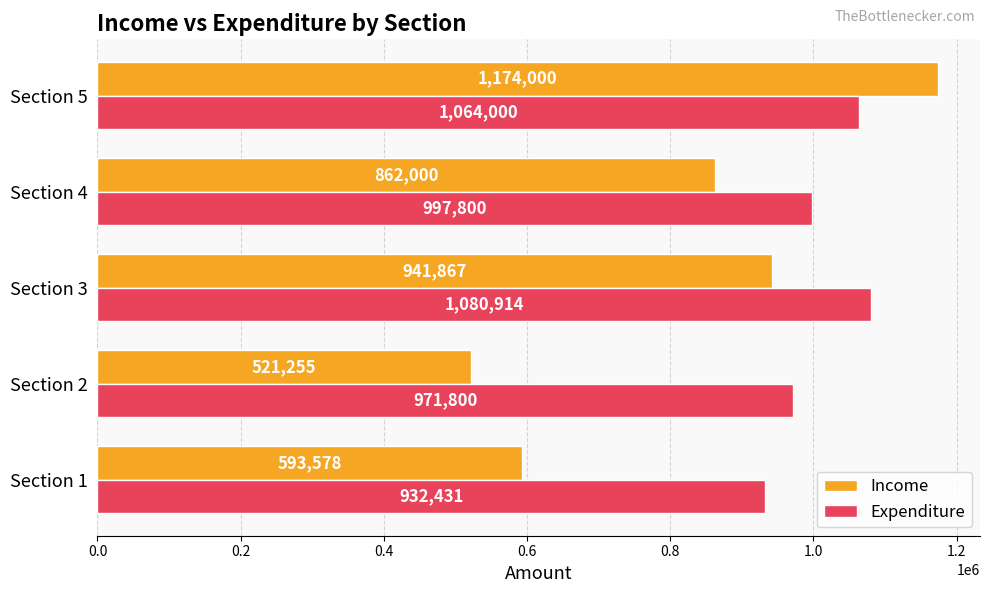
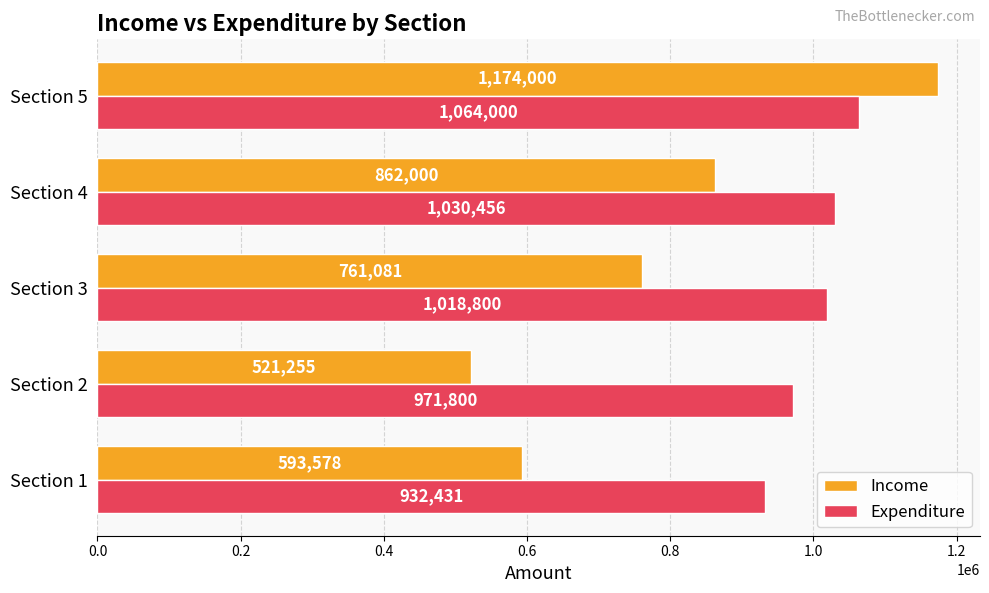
  {
    "Income": {
      "Section 5": "1,174,000",
      "Section 4": "862,000",
-     "Section 3": "941,867",
+     "Section 3": "761,081",
      "Section 2": "521,255",
      "Section 1": "593,578"
    },
    "Expenditure": {
      "Section 5": "1,064,000",
-     "Section 4": "997,800",
-     "Section 3": "1,080,914",
+     "Section 4": "1,030,456",
+     "Section 3": "1,018,800",
      "Section 2": "971,800",
      "Section 1": "932,431"
    }
  }
